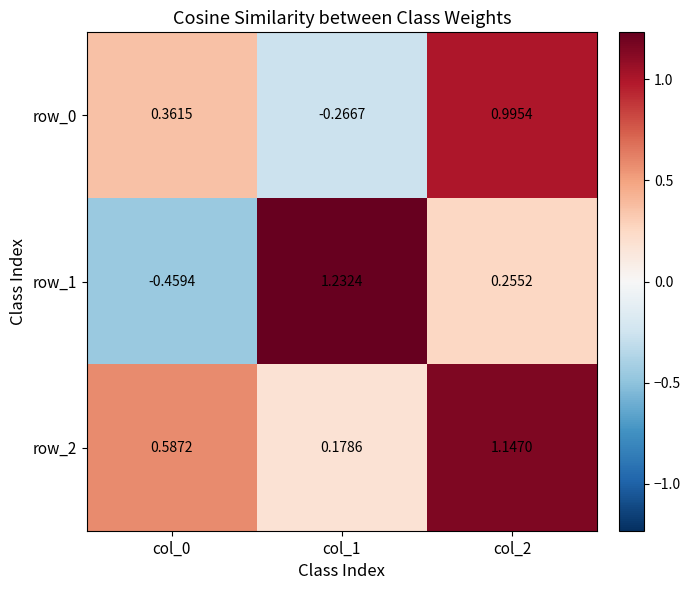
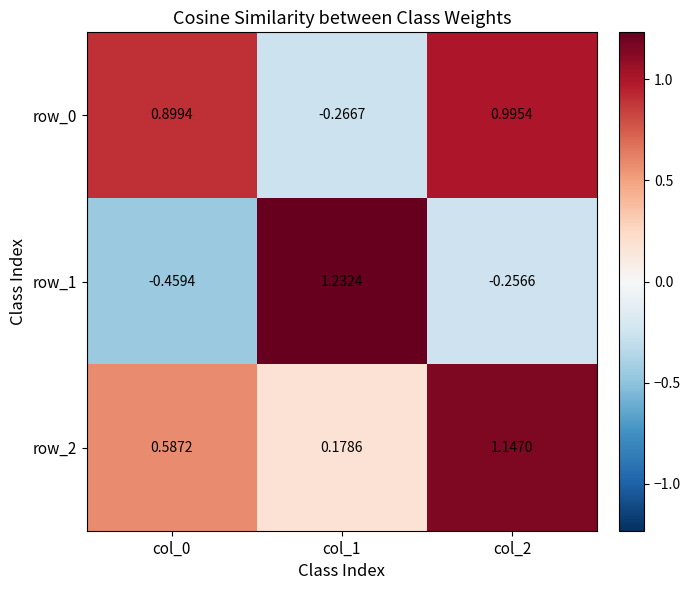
  {
    "row_0": {
-     "col_0": 0.3615,
+     "col_0": 0.8994,
      "col_1": -0.2667,
      "col_2": 0.9954
    },
    "row_1": {
      "col_0": -0.4594,
      "col_1": 1.2324,
-     "col_2": 0.2552
+     "col_2": -0.2566
    },
    "row_2": {
      "col_0": 0.5872,
      "col_1": 0.1786,
      "col_2": 1.1470
    }
  }
